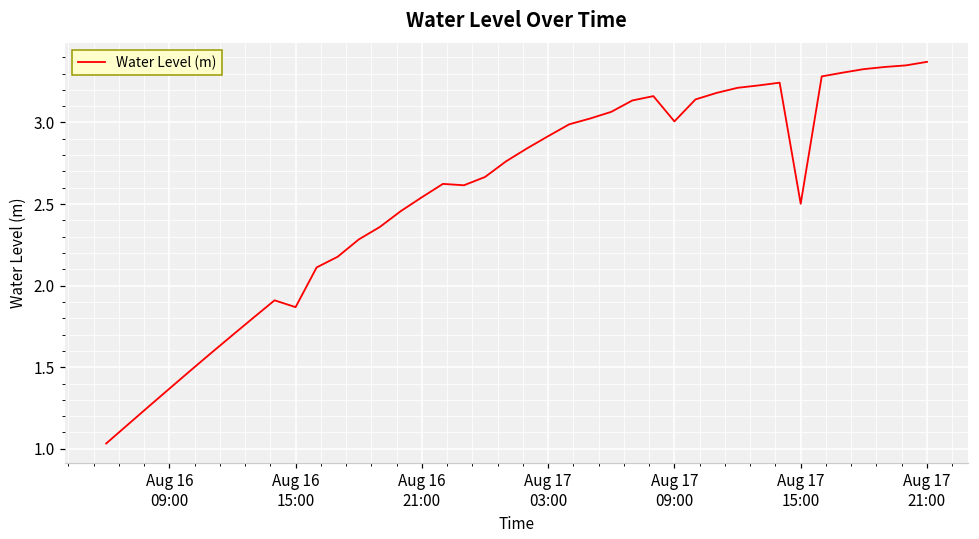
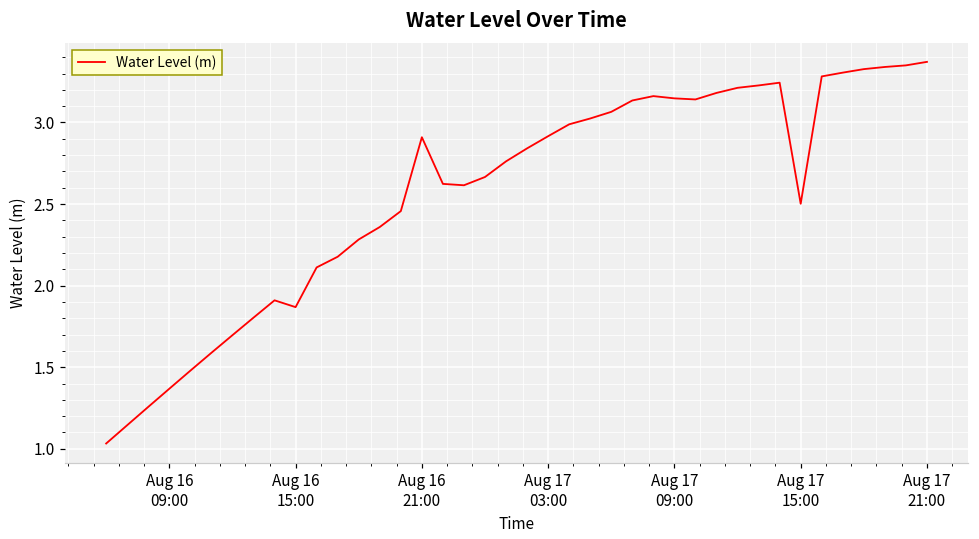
  {
    "Aug 16 09:00": 1.37,
    "Aug 16 15:00": 1.87,
-   "Aug 16 21:00": 2.54,
+   "Aug 16 21:00": 2.91,
    "Aug 17 03:00": 2.92,
-   "Aug 17 09:00": 3.01,
+   "Aug 17 09:00": 3.15,
    "Aug 17 15:00": 2.50,
    "Aug 17 21:00": 3.37
  }
